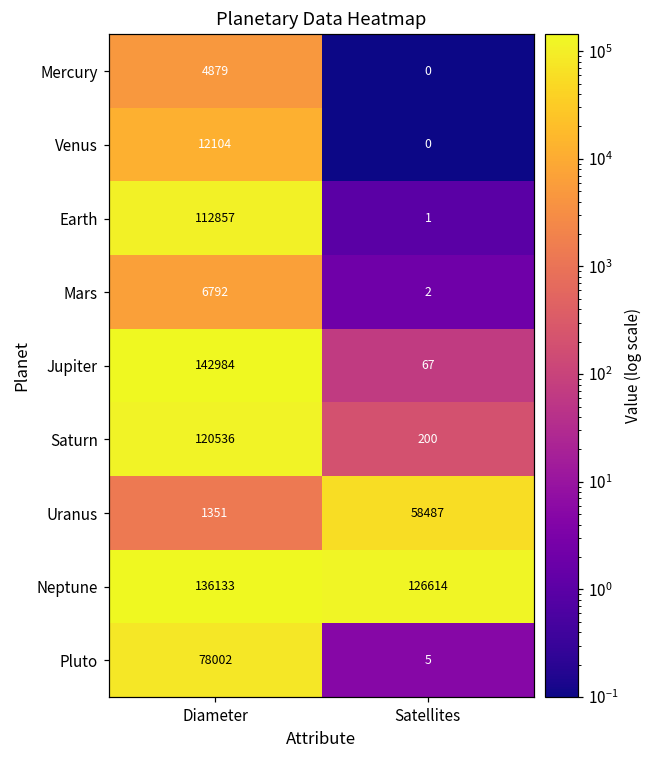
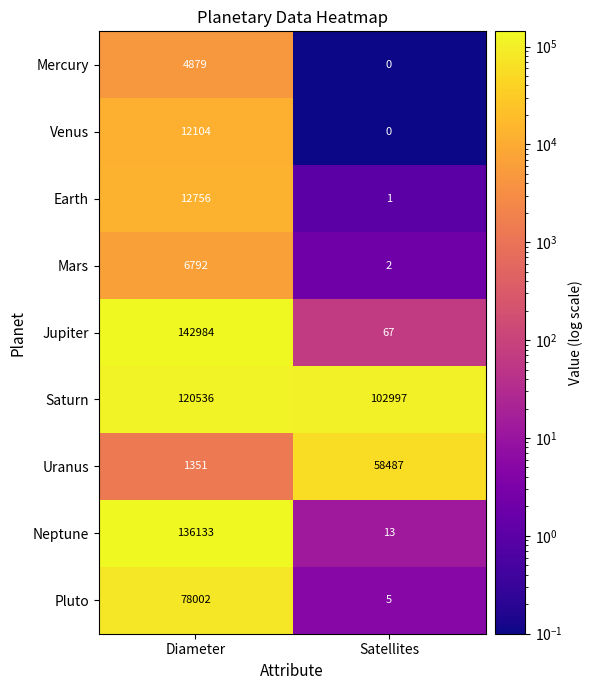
  {
    "Mercury": {
      "Diameter": 4879,
      "Satellites": 0
    },
    "Venus": {
      "Diameter": 12104,
      "Satellites": 0
    },
    "Earth": {
-     "Diameter": 112857,
+     "Diameter": 12756,
      "Satellites": 1
    },
    "Mars": {
      "Diameter": 6792,
      "Satellites": 2
    },
    "Jupiter": {
      "Diameter": 142984,
      "Satellites": 67
    },
    "Saturn": {
      "Diameter": 120536,
-     "Satellites": 200
+     "Satellites": 102997
    },
    "Uranus": {
      "Diameter": 1351,
      "Satellites": 58487
    },
    "Neptune": {
      "Diameter": 136133,
-     "Satellites": 126614
+     "Satellites": 13
    },
    "Pluto": {
      "Diameter": 78002,
      "Satellites": 5
    }
  }
